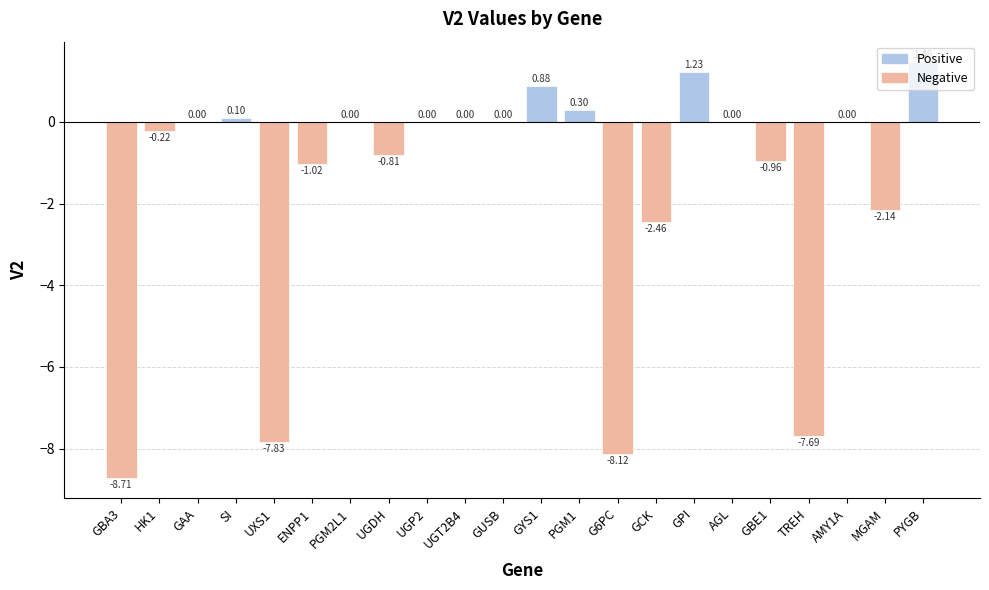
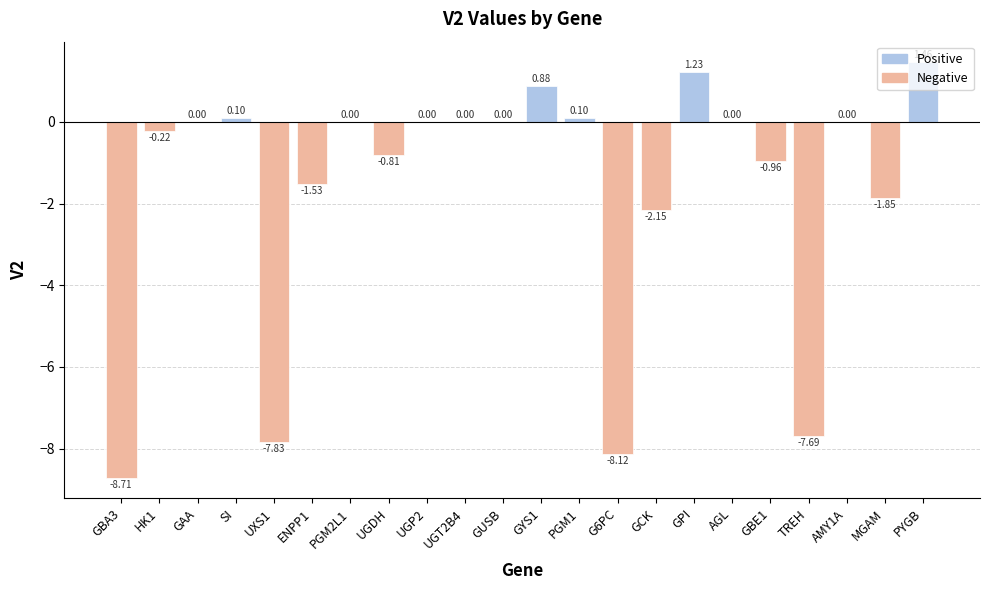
  {
    "GBA3": -8.71,
    "HK1": -0.22,
    "GAA": 0.00,
    "SI": 0.10,
    "UXS1": -7.83,
-   "ENPP1": -1.02,
+   "ENPP1": -1.53,
    "PGM2L1": 0.00,
    "UGDH": -0.81,
    "UGP2": 0.00,
    "UGT2B4": 0.00,
    "GUSB": 0.00,
    "GYS1": 0.88,
-   "PGM1": 0.30,
+   "PGM1": 0.10,
    "G6PC": -8.12,
-   "GCK": -2.46,
+   "GCK": -2.15,
    "GPI": 1.23,
    "AGL": 0.00,
    "GBE1": -0.96,
    "TREH": -7.69,
    "AMY1A": 0.00,
-   "MGAM": -2.14
+   "MGAM": -1.85
  }
